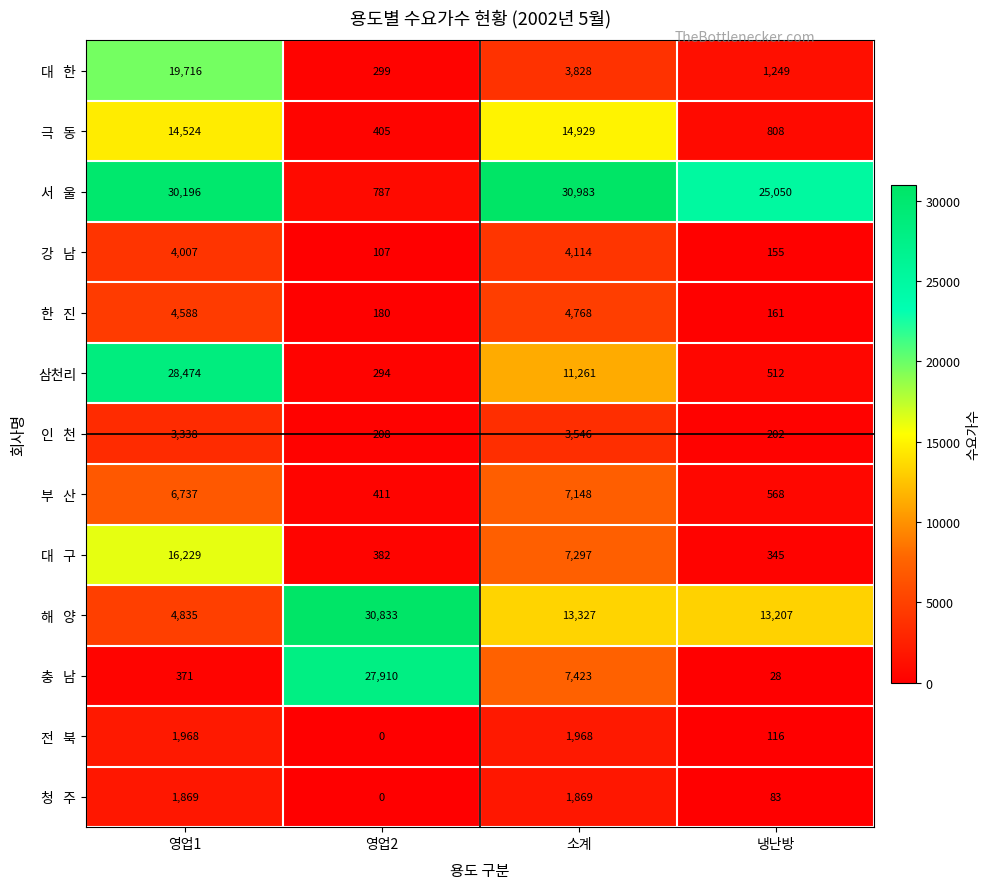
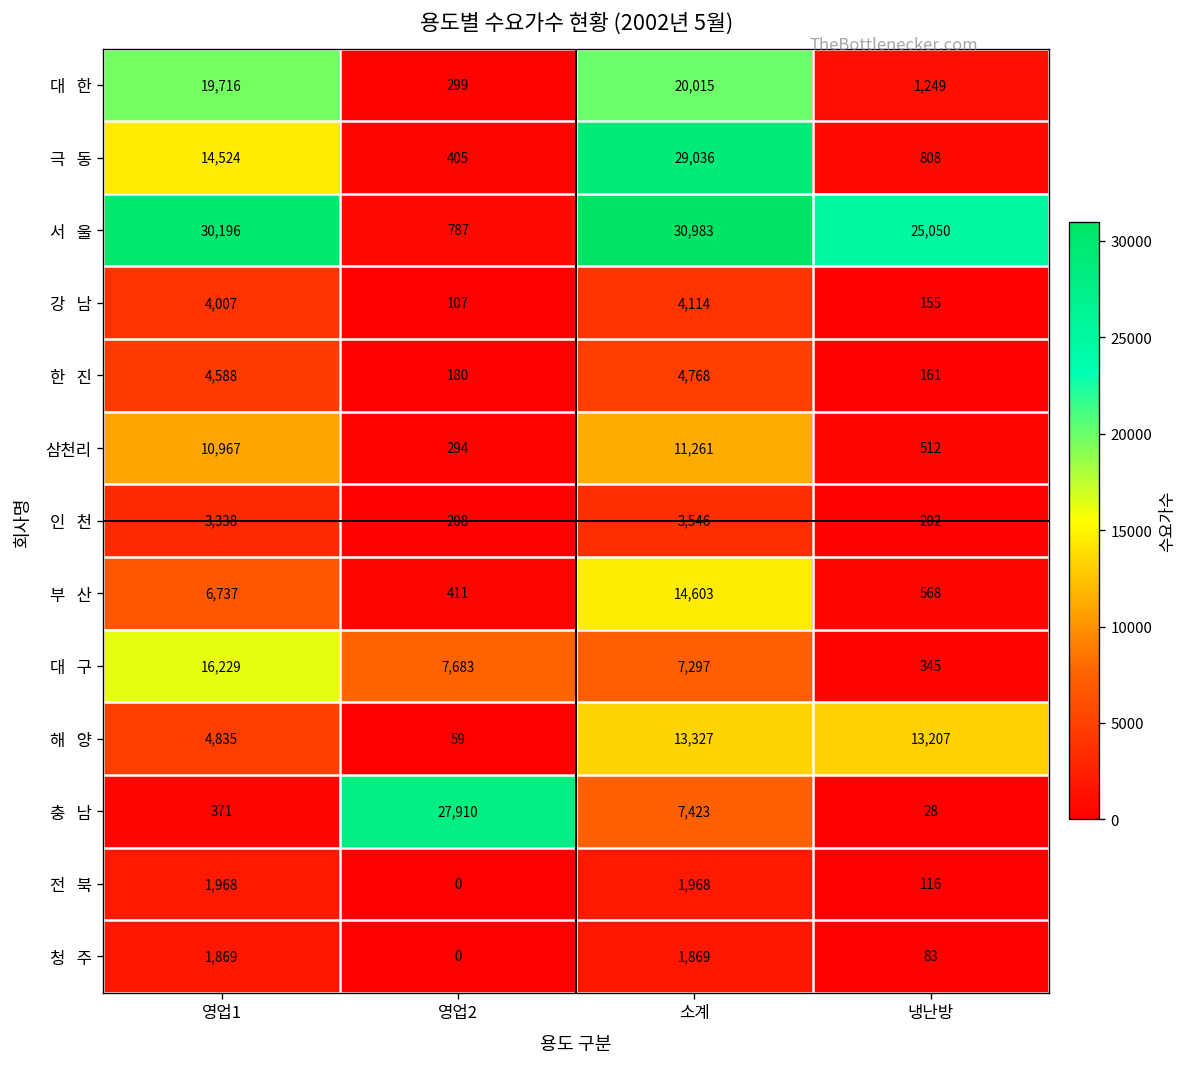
  {
    "대 한": {
      "영업1": "19,716",
      "영업2": "299",
-     "소계": "3,828",
+     "소계": "20,015",
      "냉난방": "1,249"
    },
    "극 동": {
      "영업1": "14,524",
      "영업2": "405",
-     "소계": "14,929",
+     "소계": "29,036",
      "냉난방": "808"
    },
    "서 울": {
      "영업1": "30,196",
      "영업2": "787",
      "소계": "30,983",
      "냉난방": "25,050"
    },
    "강 남": {
      "영업1": "4,007",
      "영업2": "107",
      "소계": "4,114",
      "냉난방": "155"
    },
    "한 진": {
      "영업1": "4,588",
      "영업2": "180",
      "소계": "4,768",
      "냉난방": "161"
    },
    "삼천리": {
-     "영업1": "28,474",
+     "영업1": "10,967",
      "영업2": "294",
      "소계": "11,261",
      "냉난방": "512"
    },
    "인 천": {
      "영업1": "3,338",
      "영업2": "208",
      "소계": "3,546",
      "냉난방": "202"
    },
    "부 산": {
      "영업1": "6,737",
      "영업2": "411",
-     "소계": "7,148",
+     "소계": "14,603",
      "냉난방": "568"
    },
    "대 구": {
      "영업1": "16,229",
-     "영업2": "382",
+     "영업2": "7,683",
      "소계": "7,297",
      "냉난방": "345"
    },
    "해 양": {
      "영업1": "4,835",
-     "영업2": "30,833",
+     "영업2": "59",
      "소계": "13,327",
      "냉난방": "13,207"
    },
    "충 남": {
      "영업1": "371",
      "영업2": "27,910",
      "소계": "7,423",
      "냉난방": "28"
    },
    "전 북": {
      "영업1": "1,968",
      "영업2": "0",
      "소계": "1,968",
      "냉난방": "116"
    },
    "청 주": {
      "영업1": "1,869",
      "영업2": "0",
      "소계": "1,869",
      "냉난방": "83"
    }
  }
